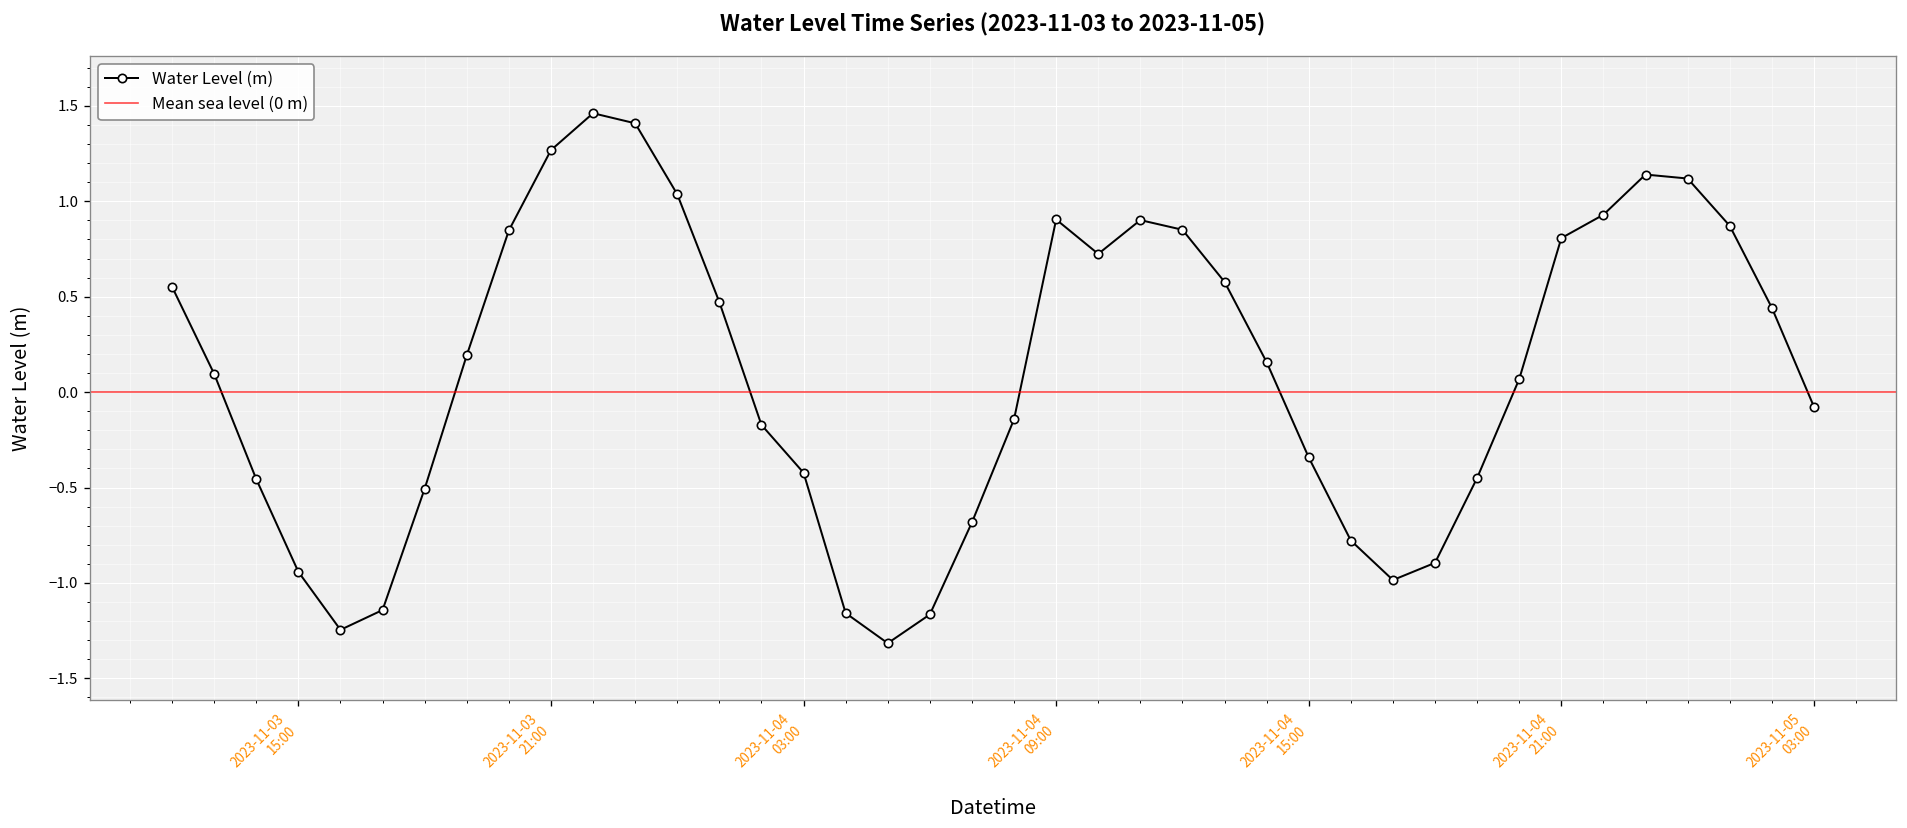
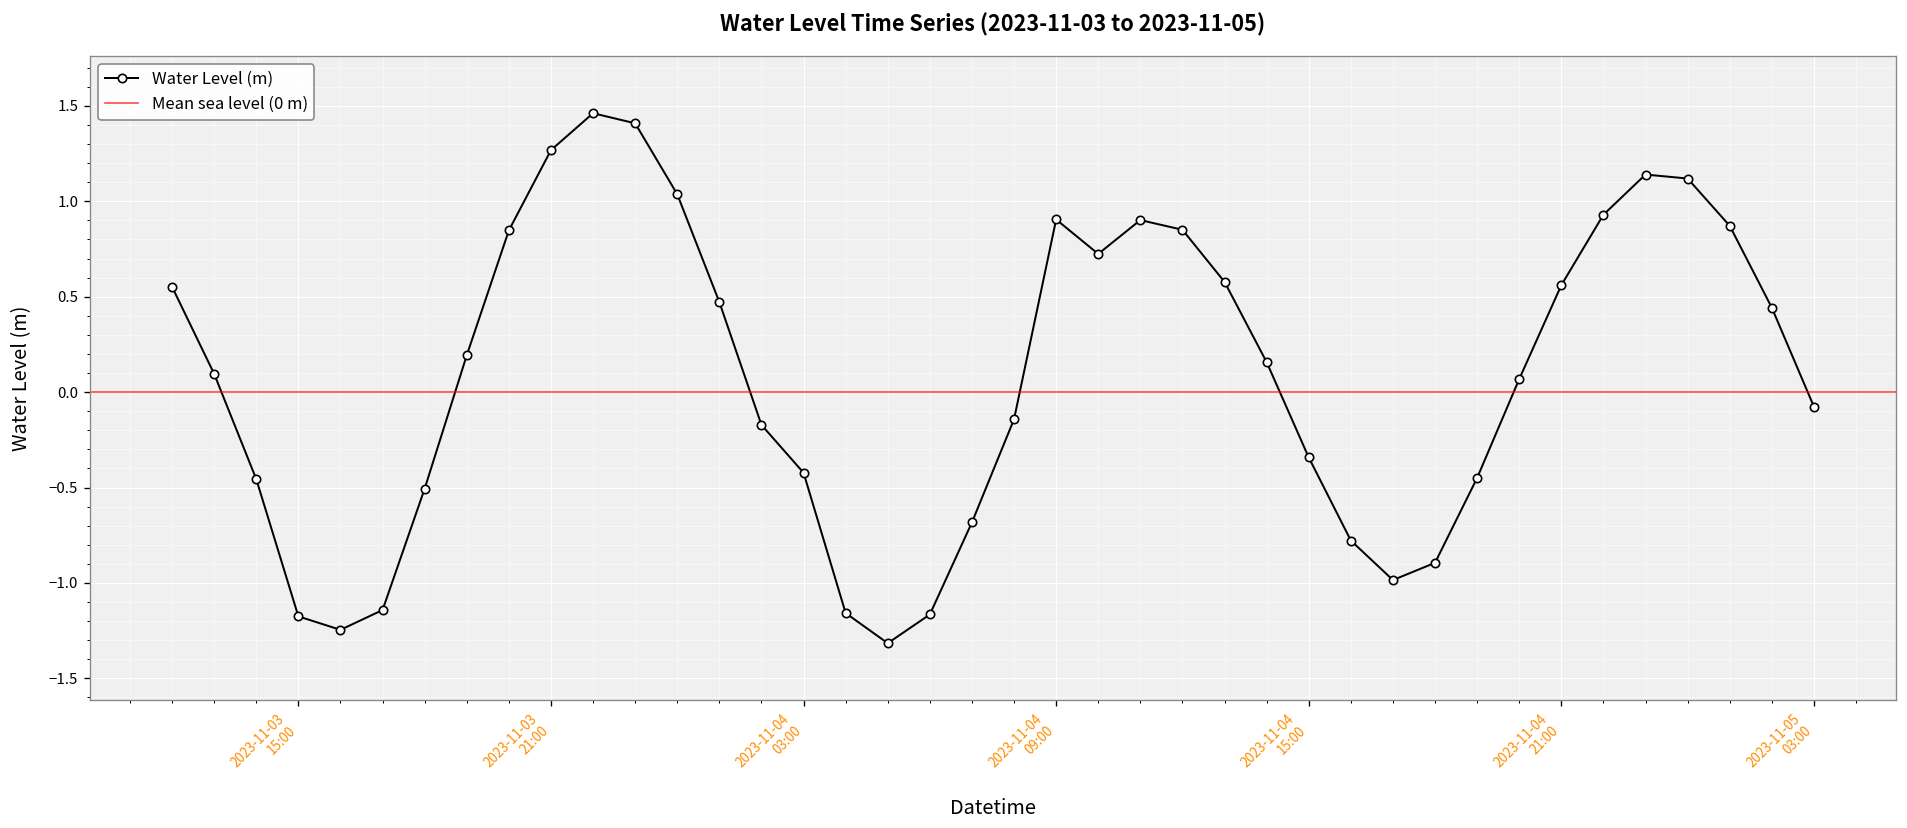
  {
-   "2023-11-03 15:00": -0.94,
+   "2023-11-03 15:00": -1.18,
    "2023-11-03 21:00": 1.27,
    "2023-11-04 03:00": -0.42,
    "2023-11-04 09:00": 0.90,
    "2023-11-04 15:00": -0.34,
-   "2023-11-04 21:00": 0.81,
+   "2023-11-04 21:00": 0.56,
    "2023-11-05 03:00": -0.08
  }
